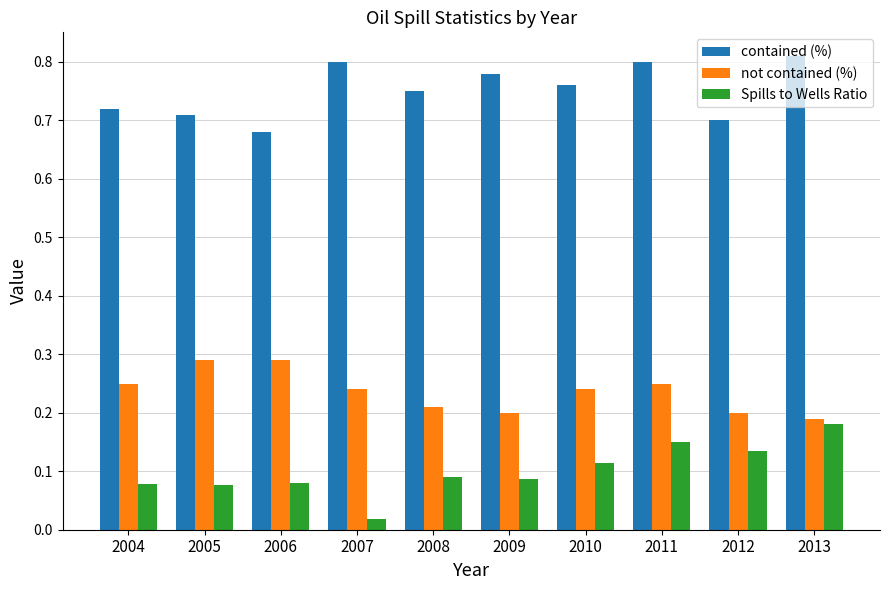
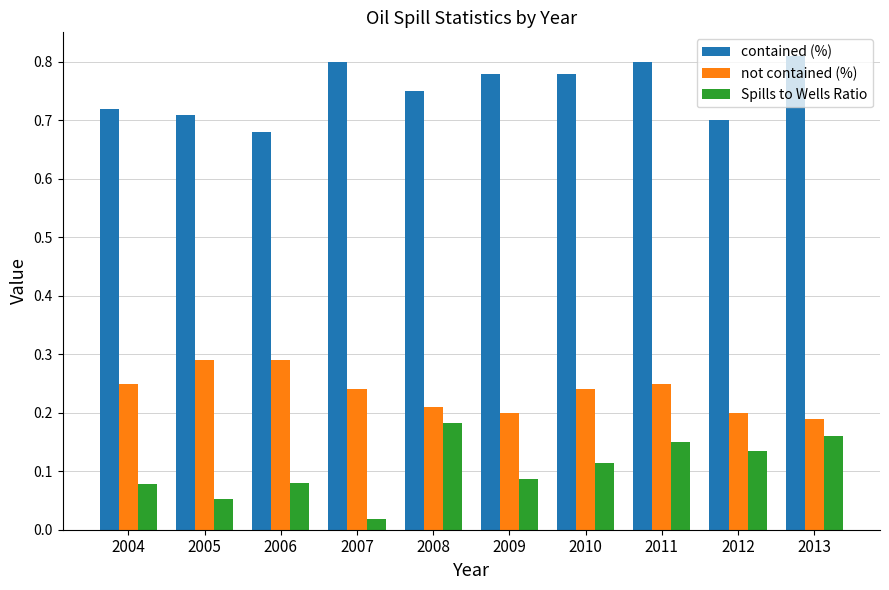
  {
    "contained (%)": {
      "2004": 0.72,
      "2005": 0.71,
      "2006": 0.68,
      "2007": 0.80,
      "2008": 0.75,
      "2009": 0.78,
-     "2010": 0.76,
+     "2010": 0.78,
      "2011": 0.80,
      "2012": 0.70
    },
    "not contained (%)": {
      "2004": 0.25,
      "2005": 0.29,
      "2006": 0.29,
      "2007": 0.24,
      "2008": 0.21,
      "2009": 0.20,
      "2010": 0.24,
      "2011": 0.25,
      "2012": 0.20,
      "2013": 0.19
    },
    "Spills to Wells Ratio": {
      "2004": 0.08,
-     "2005": 0.08,
+     "2005": 0.05,
      "2006": 0.08,
      "2007": 0.02,
-     "2008": 0.09,
+     "2008": 0.18,
      "2009": 0.09,
      "2010": 0.11,
      "2011": 0.15,
      "2012": 0.14,
-     "2013": 0.18
+     "2013": 0.16
    }
  }
